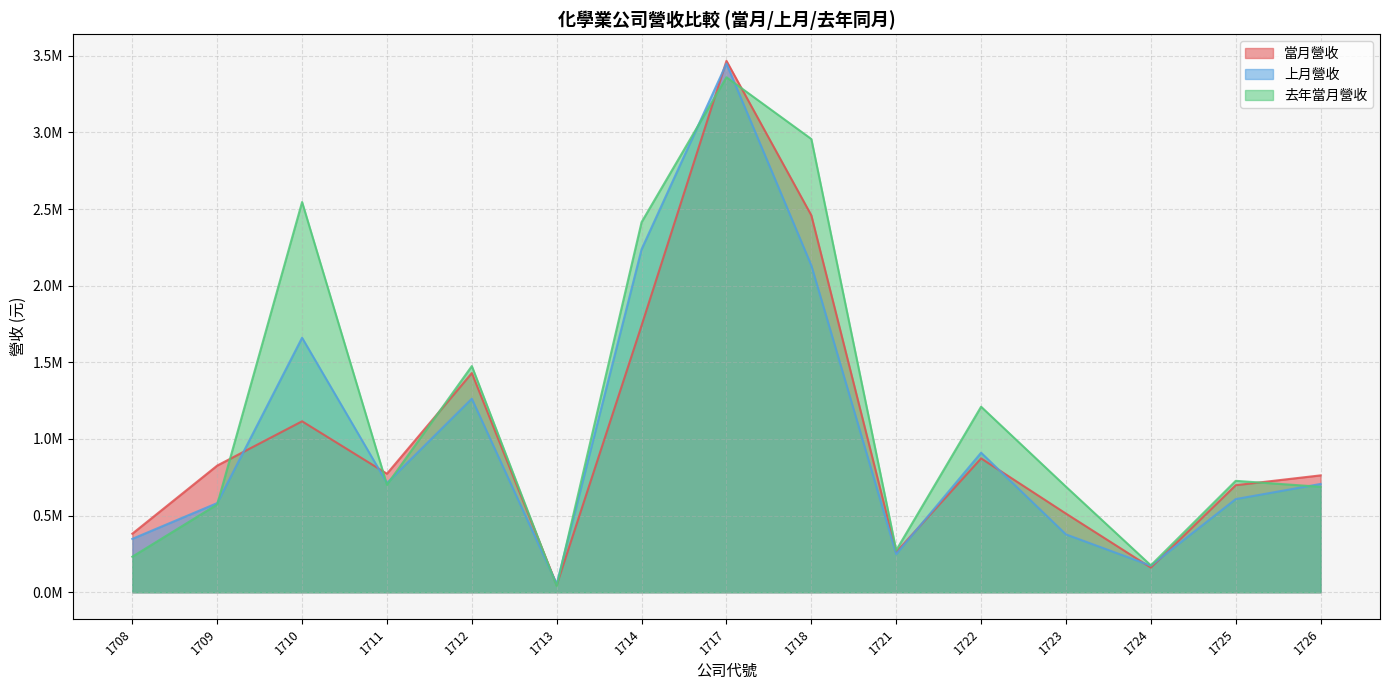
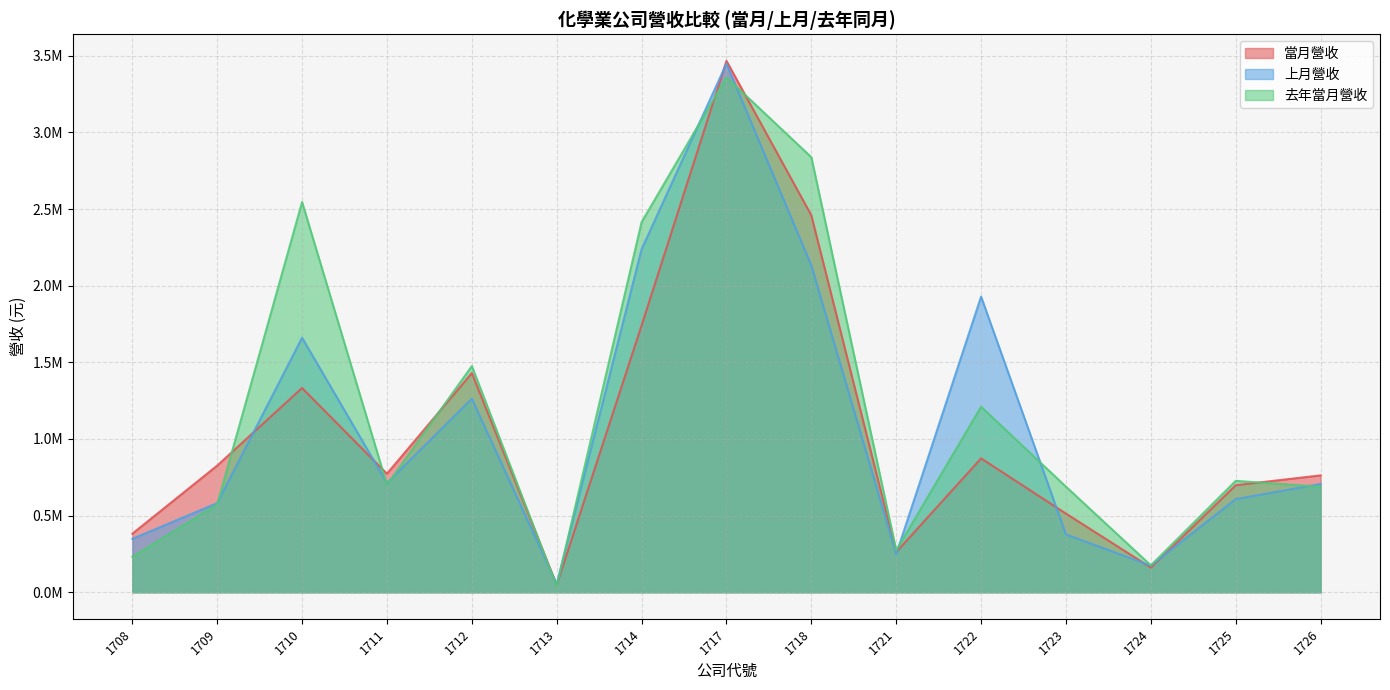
  {
    "當月營收": {
      "1708": 380000,
      "1709": 830000,
-     "1710": 1120000,
+     "1710": 1330000,
      "1711": 770000,
      "1712": 1430000,
      "1714": 1740000,
      "1717": 3470000,
      "1718": 2460000,
      "1722": 870000,
      "1723": 510000,
      "1725": 700000,
      "1726": 760000
    },
    "上月營收": {
      "1708": 350000,
      "1710": 1660000,
      "1712": 1260000,
      "1714": 2240000,
      "1717": 3450000,
      "1718": 2130000,
-     "1722": 910000,
+     "1722": 1930000,
      "1723": 380000,
      "1725": 610000,
      "1726": 710000
    },
    "去年當月營收": {
      "1708": 230000,
      "1710": 2550000,
      "1712": 1480000,
      "1714": 2410000,
      "1717": 3360000,
-     "1718": 2960000,
+     "1718": 2840000,
      "1722": 1210000,
      "1723": 690000,
      "1725": 730000,
      "1726": 690000
    }
  }
